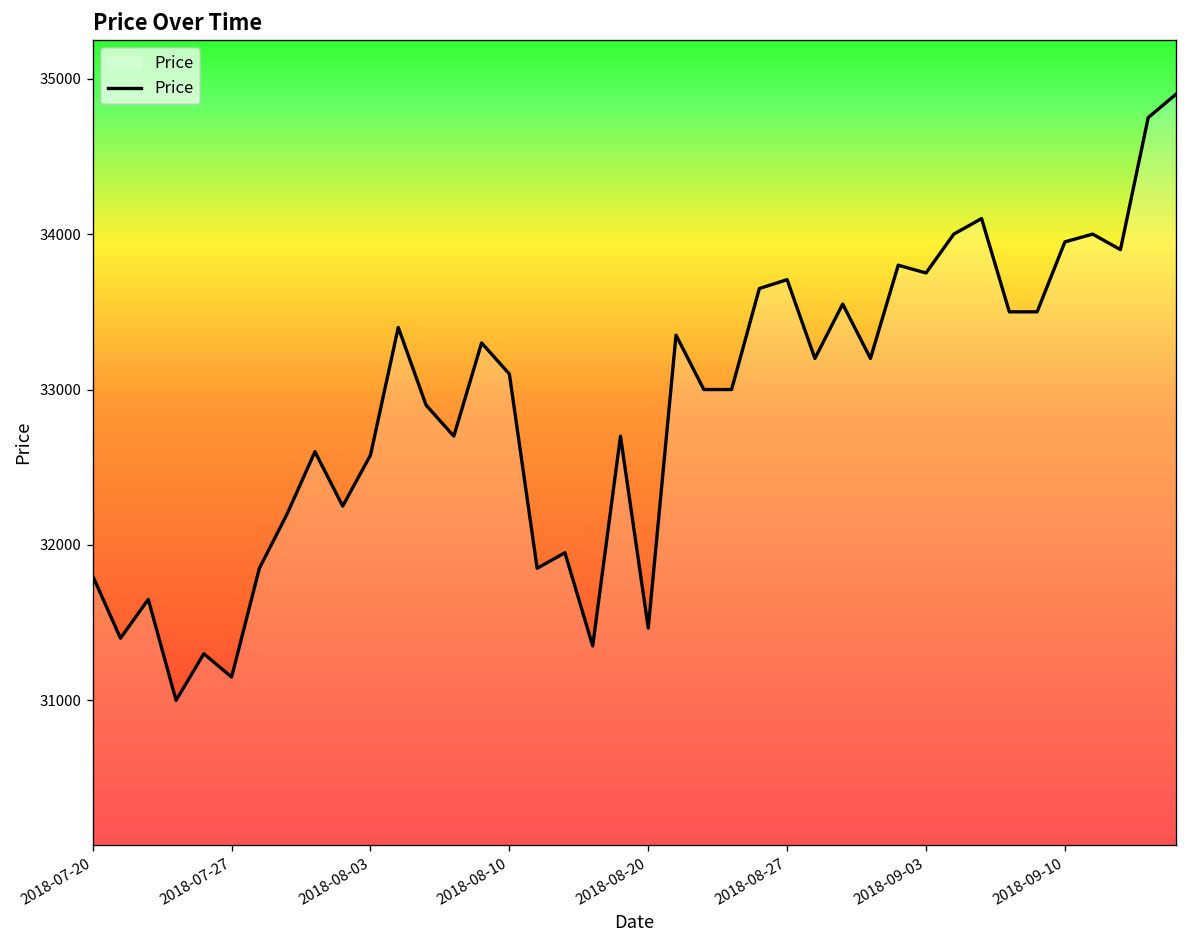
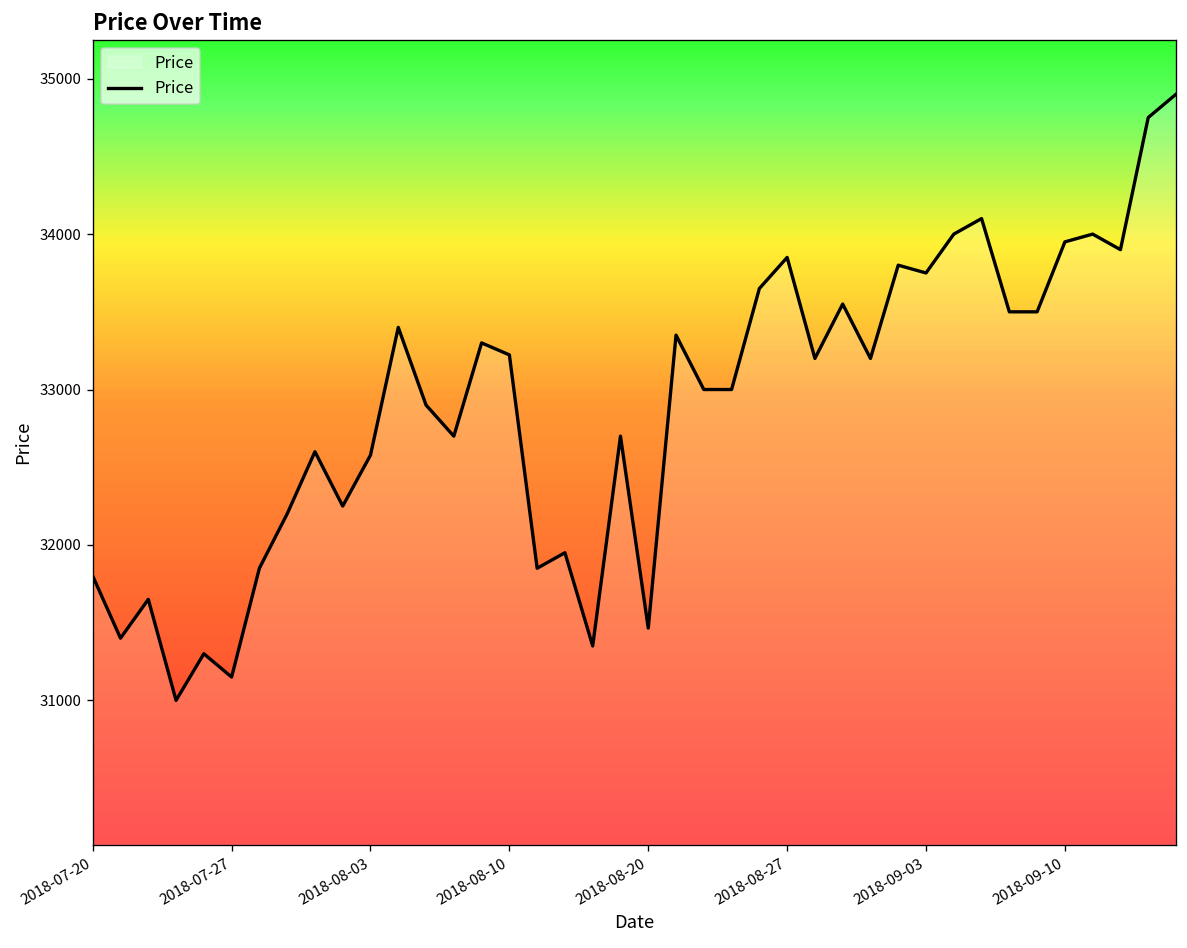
  {
    "2018-07-20": 31800,
    "2018-07-27": 31150,
    "2018-08-03": 32580,
-   "2018-08-10": 33100,
+   "2018-08-10": 33220,
    "2018-08-20": 31470,
-   "2018-08-27": 33710,
+   "2018-08-27": 33850,
    "2018-09-03": 33750,
    "2018-09-10": 33950
  }
